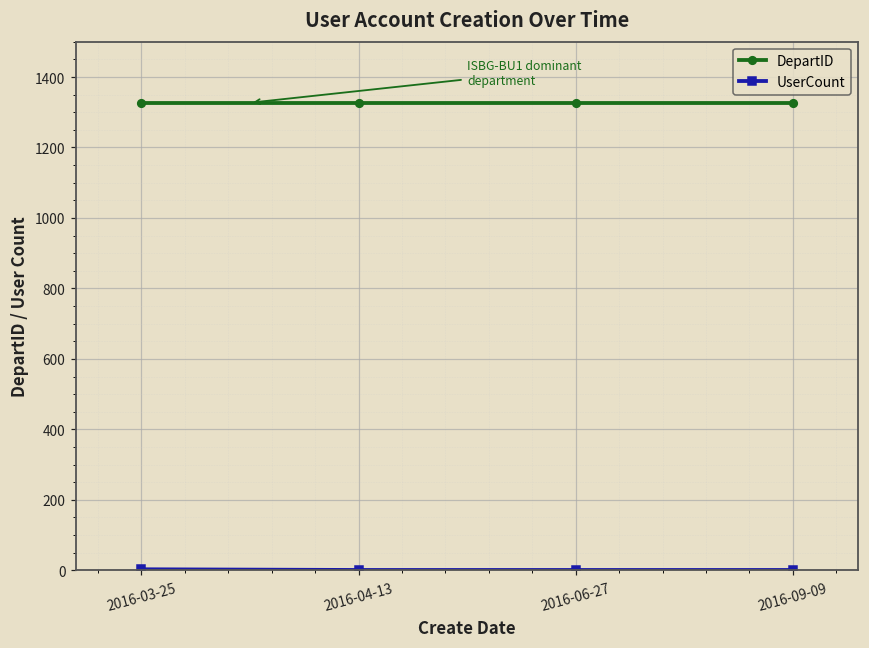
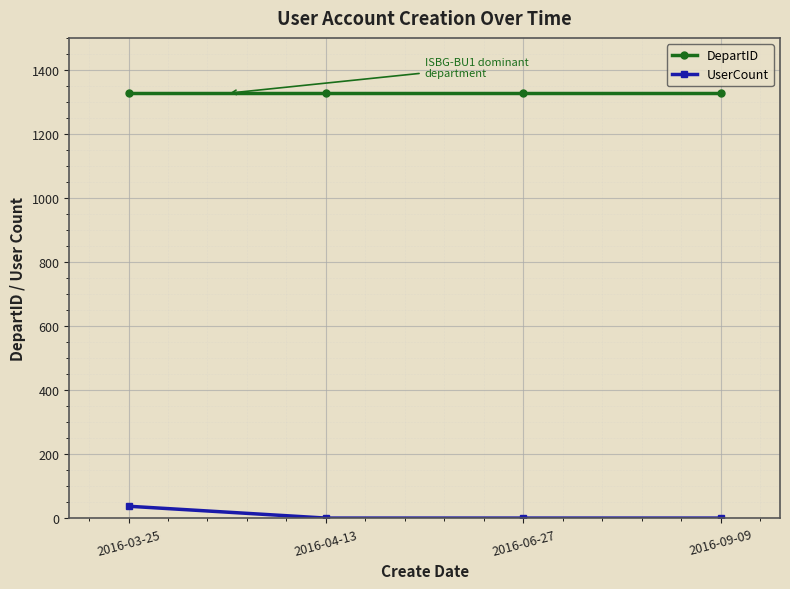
  {
    "DepartID": {
      "2016-03-25": 1330,
      "2016-04-13": 1330,
      "2016-06-27": 1330,
      "2016-09-09": 1330
    },
    "UserCount": {
-     "2016-03-25": 0,
+     "2016-03-25": 40,
      "2016-04-13": 0,
      "2016-06-27": 0,
      "2016-09-09": 0
    }
  }
